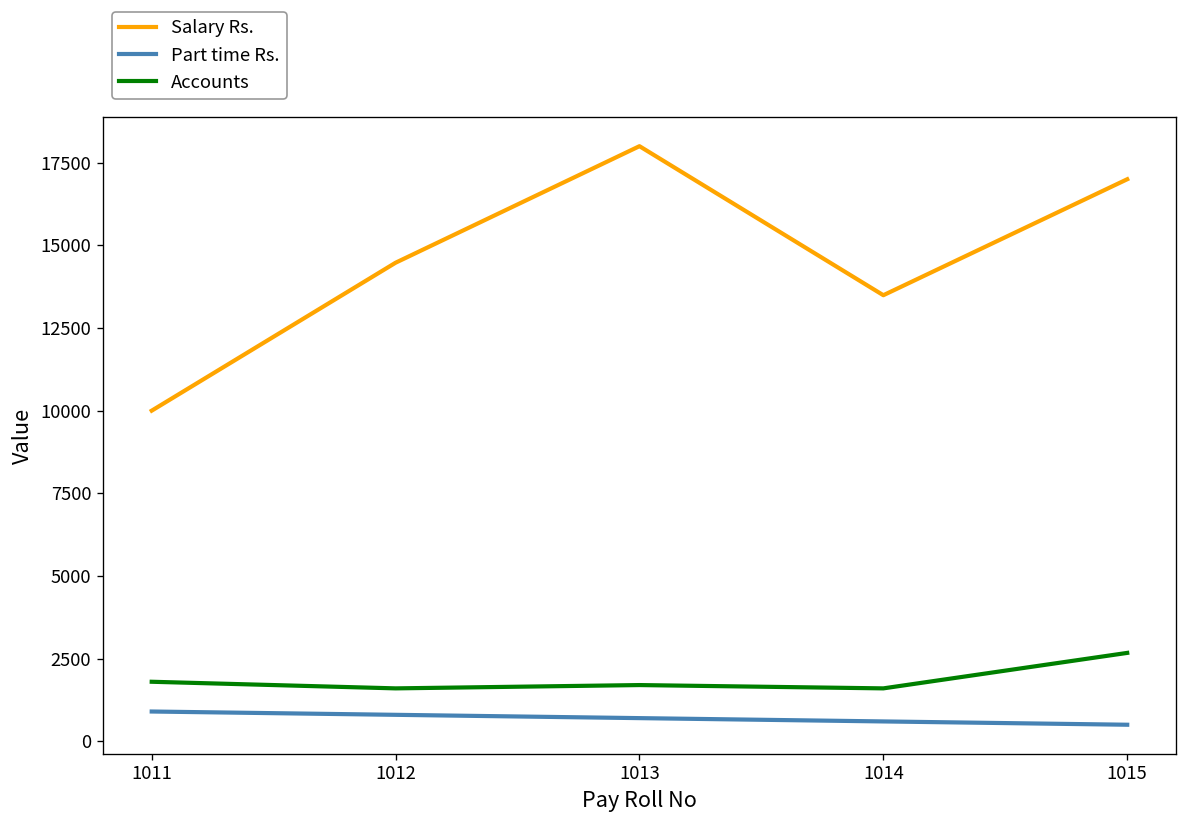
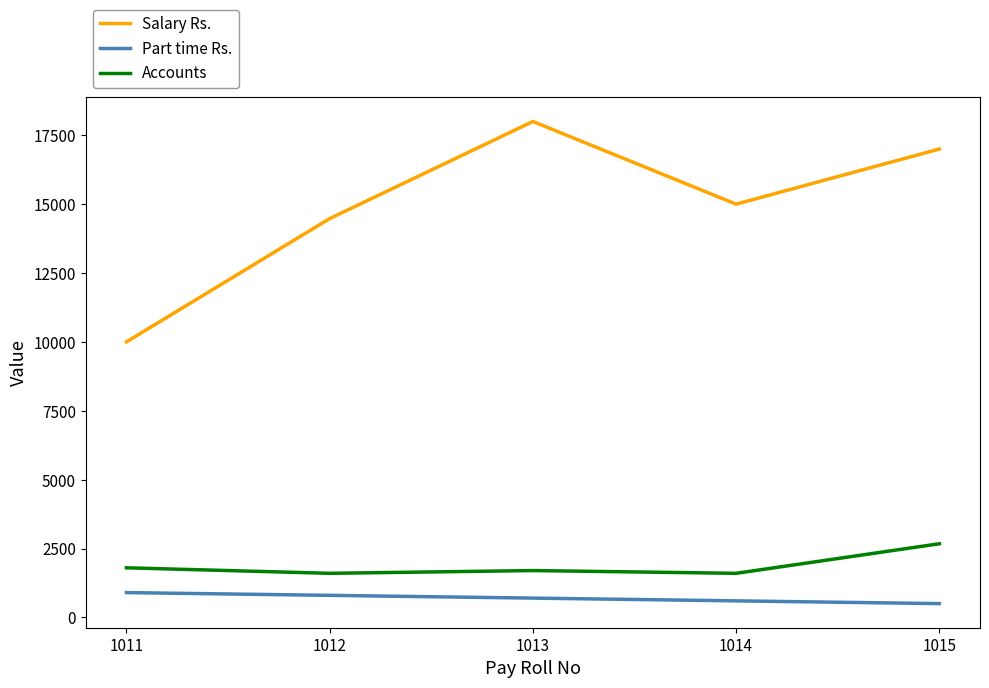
  {
    "Salary Rs.": {
      "1011": 10000,
      "1012": 14500,
      "1013": 18000,
-     "1014": 13500,
+     "1014": 15000,
      "1015": 17000
    },
    "Part time Rs.": {
      "1011": 900,
      "1012": 800,
      "1013": 700,
      "1014": 600,
      "1015": 500
    },
    "Accounts": {
      "1011": 1800,
      "1012": 1600,
      "1013": 1700,
      "1014": 1600,
      "1015": 2700
    }
  }
